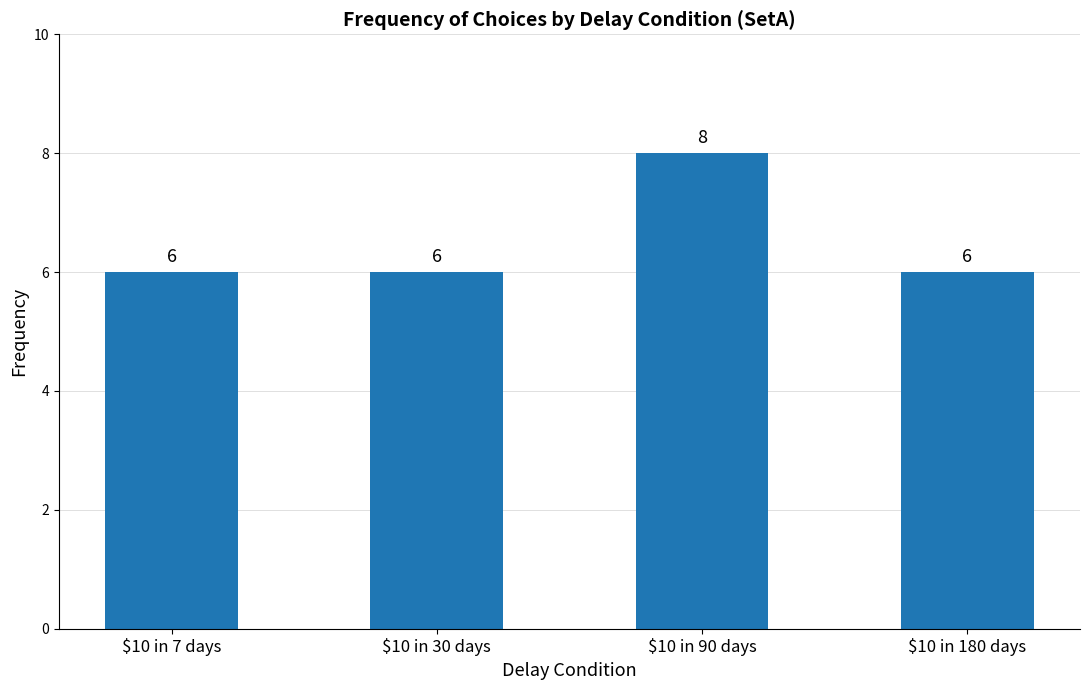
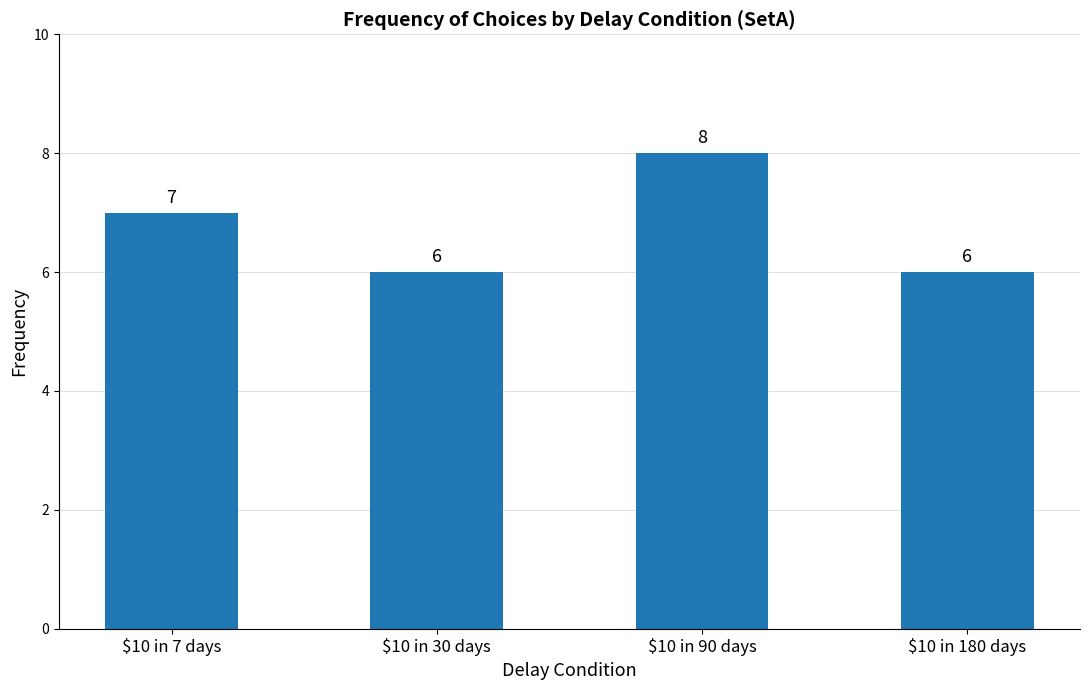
  {
-   "$10 in 7 days": 6,
+   "$10 in 7 days": 7,
    "$10 in 30 days": 6,
    "$10 in 90 days": 8,
    "$10 in 180 days": 6
  }
